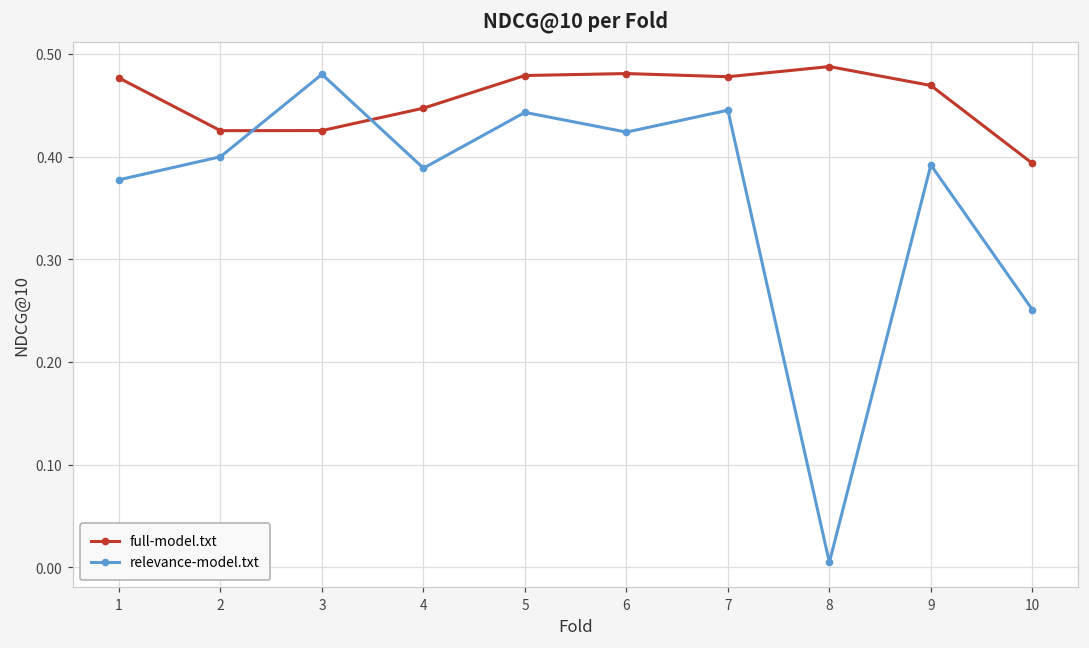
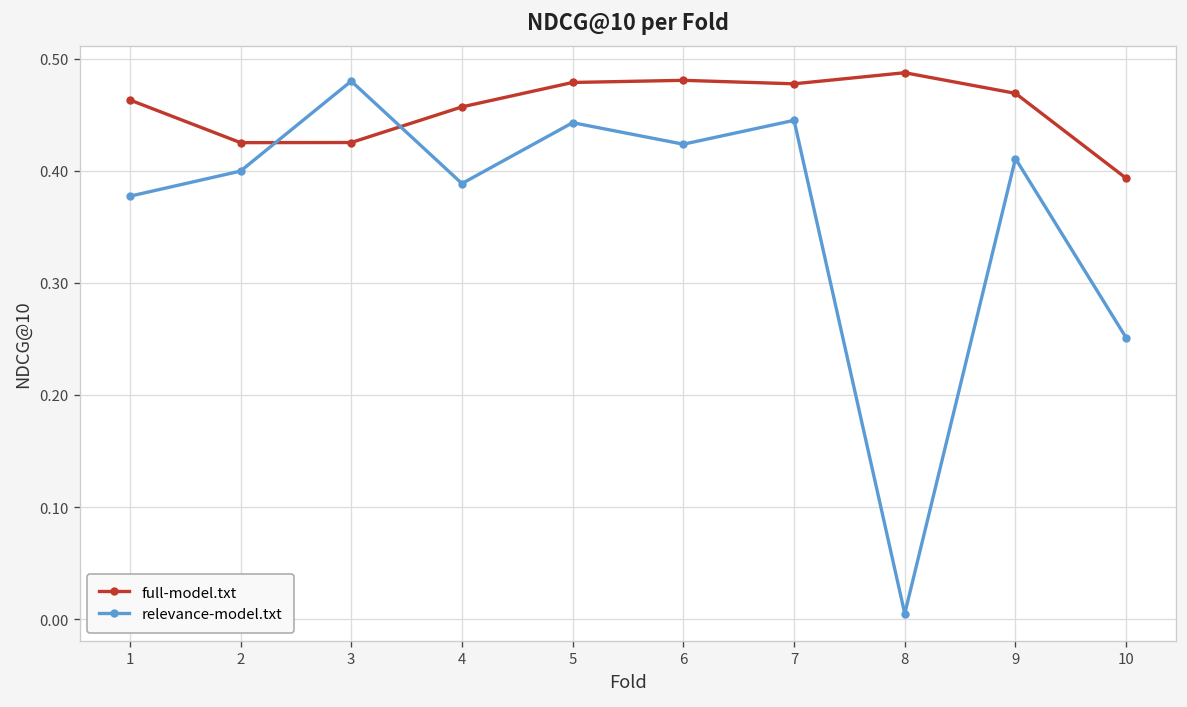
  {
    "full-model.txt": {
-     "1": 0.48,
+     "1": 0.46,
      "2": 0.43,
      "3": 0.43,
-     "4": 0.45,
+     "4": 0.46,
      "5": 0.48,
      "6": 0.48,
      "7": 0.48,
      "8": 0.49,
      "9": 0.47,
      "10": 0.39
    },
    "relevance-model.txt": {
      "1": 0.38,
      "2": 0.40,
      "3": 0.48,
      "4": 0.39,
      "5": 0.44,
      "6": 0.42,
      "7": 0.45,
      "8": 0.00,
-     "9": 0.39,
+     "9": 0.41,
      "10": 0.25
    }
  }
